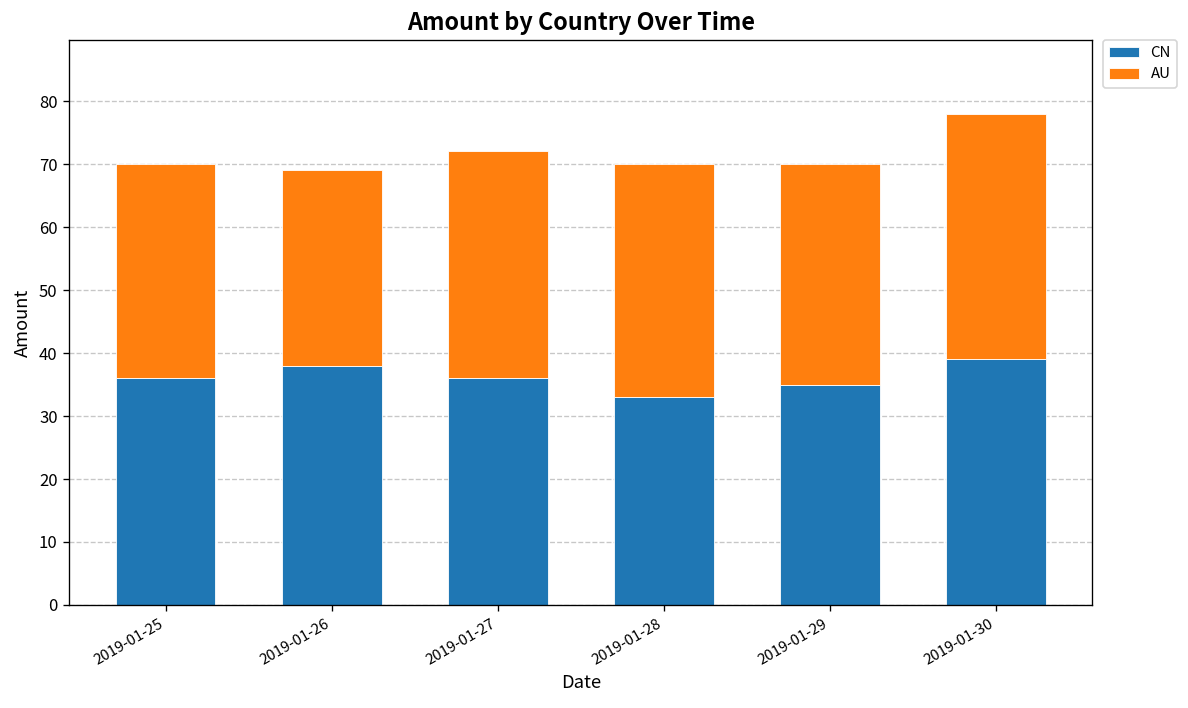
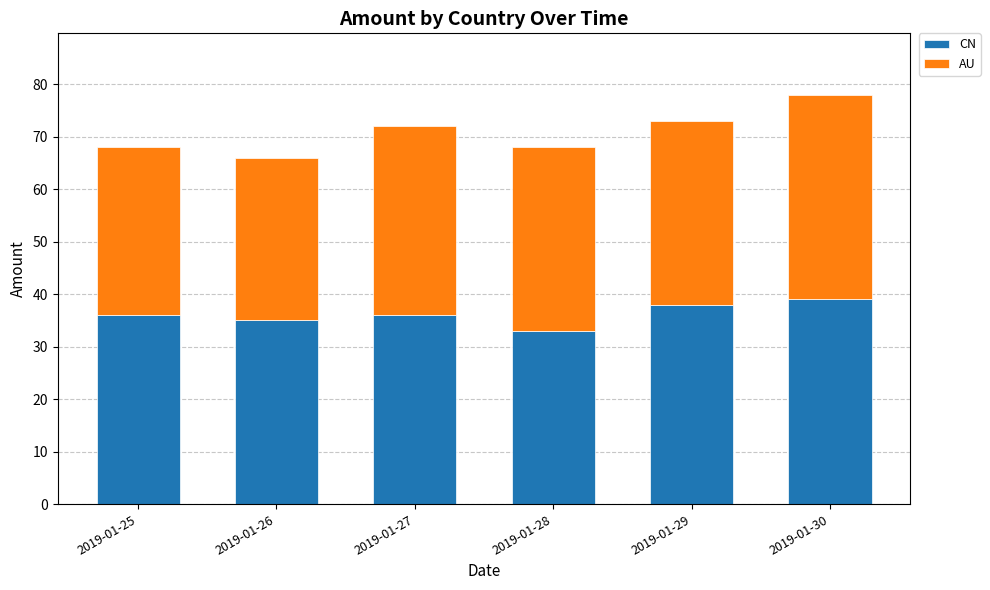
  {
    "CN": {
      "2019-01-25": 36,
-     "2019-01-26": 38,
+     "2019-01-26": 35,
      "2019-01-27": 36,
      "2019-01-28": 33,
-     "2019-01-29": 35,
+     "2019-01-29": 38,
      "2019-01-30": 39
    },
    "AU": {
-     "2019-01-25": 34,
+     "2019-01-25": 32,
      "2019-01-26": 31,
      "2019-01-27": 36,
-     "2019-01-28": 37,
+     "2019-01-28": 35,
      "2019-01-29": 35,
      "2019-01-30": 39
    }
  }
